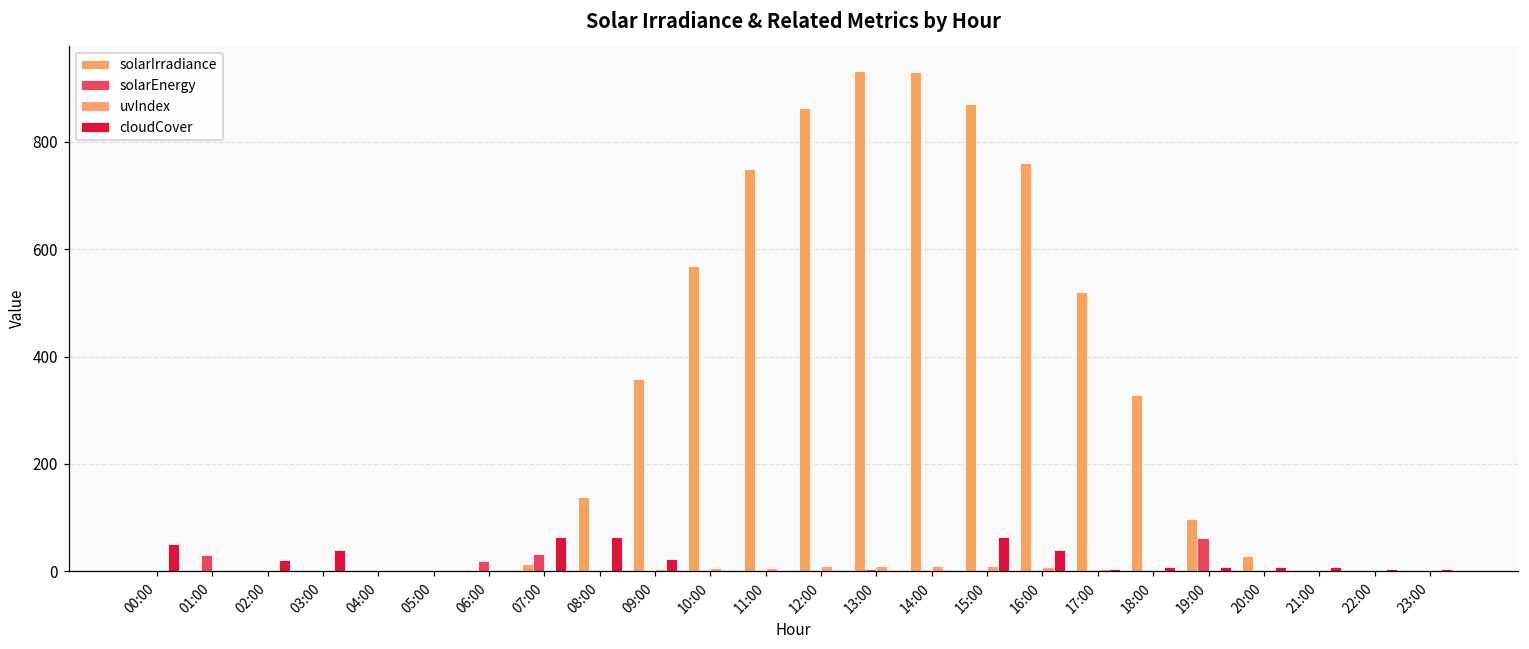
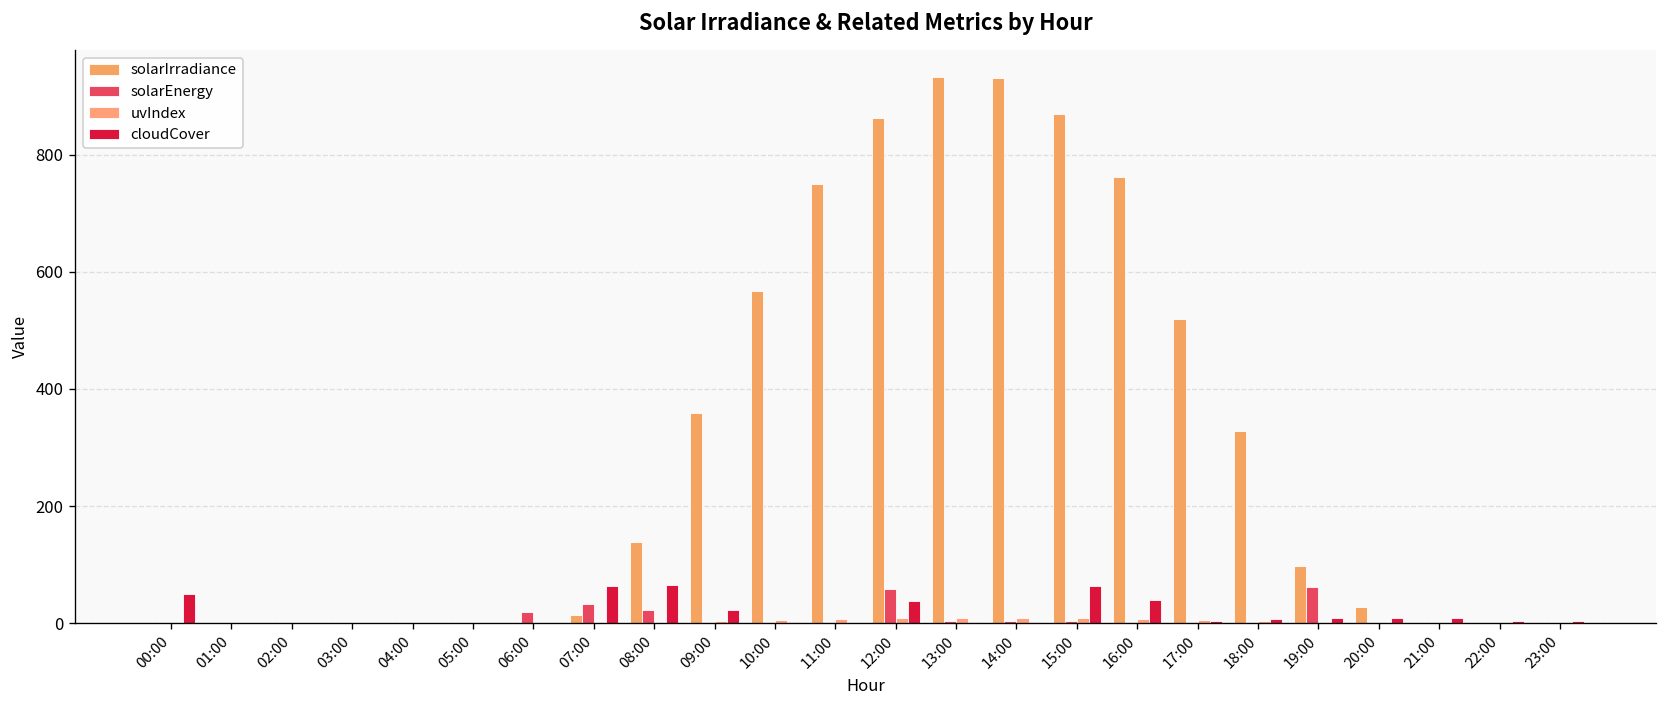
  {
    "solarEnergy": {
      "00:00": 0,
-     "01:00": 30,
+     "01:00": 0,
      "02:00": 0,
      "03:00": 0,
      "04:00": 0,
      "05:00": 0,
      "06:00": 20,
      "07:00": 30,
-     "08:00": 0,
-     "12:00": 0,
+     "08:00": 20,
+     "12:00": 60,
      "19:00": 60,
      "21:00": 0,
      "22:00": 0,
      "23:00": 0
    },
    "cloudCover": {
      "00:00": 50,
      "01:00": 0,
-     "02:00": 20,
-     "03:00": 40,
+     "02:00": 0,
+     "03:00": 0,
      "04:00": 0,
      "05:00": 0,
      "06:00": 0,
      "07:00": 60,
      "08:00": 60,
      "09:00": 20,
      "11:00": 0,
-     "12:00": 0,
+     "12:00": 40,
      "15:00": 60,
      "16:00": 40,
      "18:00": 10,
      "19:00": 10,
      "20:00": 10,
      "21:00": 10
    }
  }
